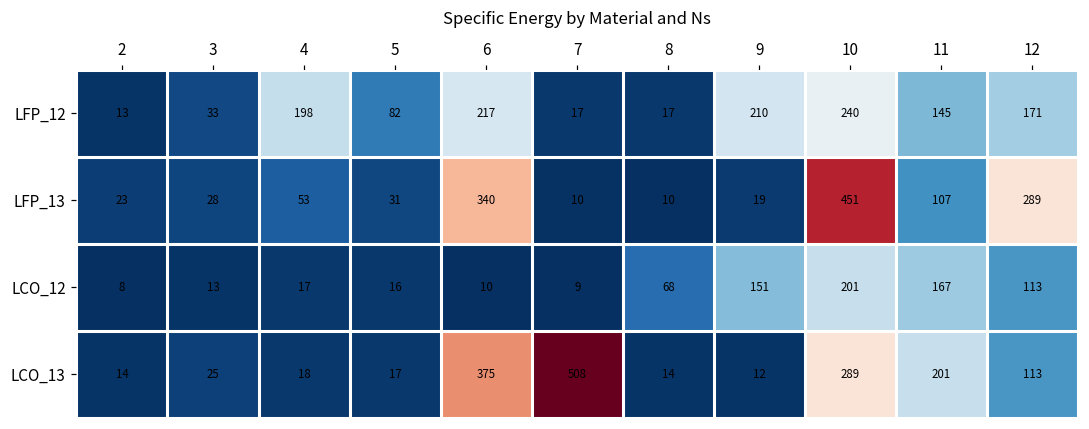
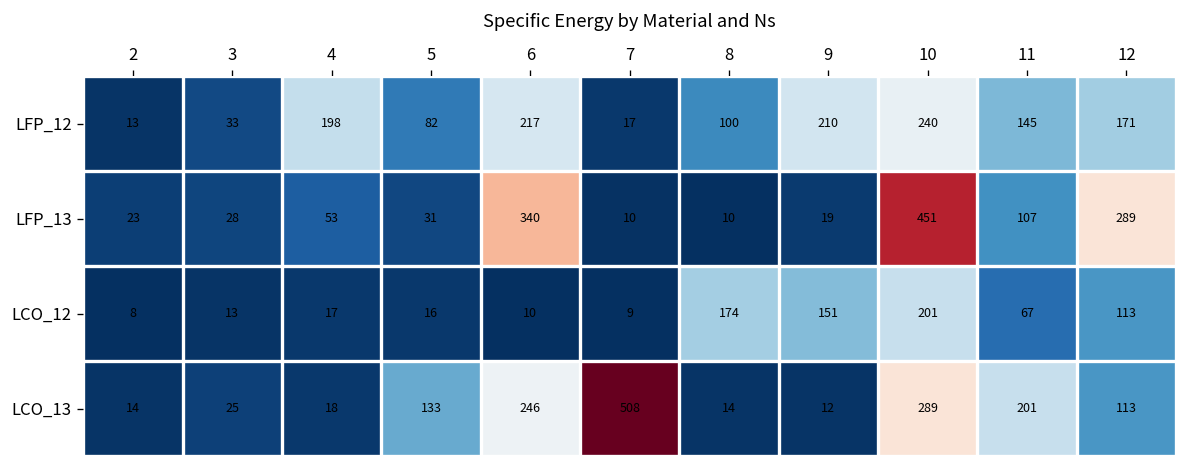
  {
    "LFP_12": {
      "2": 13,
      "3": 33,
      "4": 198,
      "5": 82,
      "6": 217,
      "7": 17,
-     "8": 17,
+     "8": 100,
      "9": 210,
      "10": 240,
      "11": 145,
      "12": 171
    },
    "LFP_13": {
      "2": 23,
      "3": 28,
      "4": 53,
      "5": 31,
      "6": 340,
      "7": 10,
      "8": 10,
      "9": 19,
      "10": 451,
      "11": 107,
      "12": 289
    },
    "LCO_12": {
      "2": 8,
      "3": 13,
      "4": 17,
      "5": 16,
      "6": 10,
      "7": 9,
-     "8": 68,
+     "8": 174,
      "9": 151,
      "10": 201,
-     "11": 167,
+     "11": 67,
      "12": 113
    },
    "LCO_13": {
      "2": 14,
      "3": 25,
      "4": 18,
-     "5": 17,
-     "6": 375,
+     "5": 133,
+     "6": 246,
      "7": 508,
      "8": 14,
      "9": 12,
      "10": 289,
      "11": 201,
      "12": 113
    }
  }
